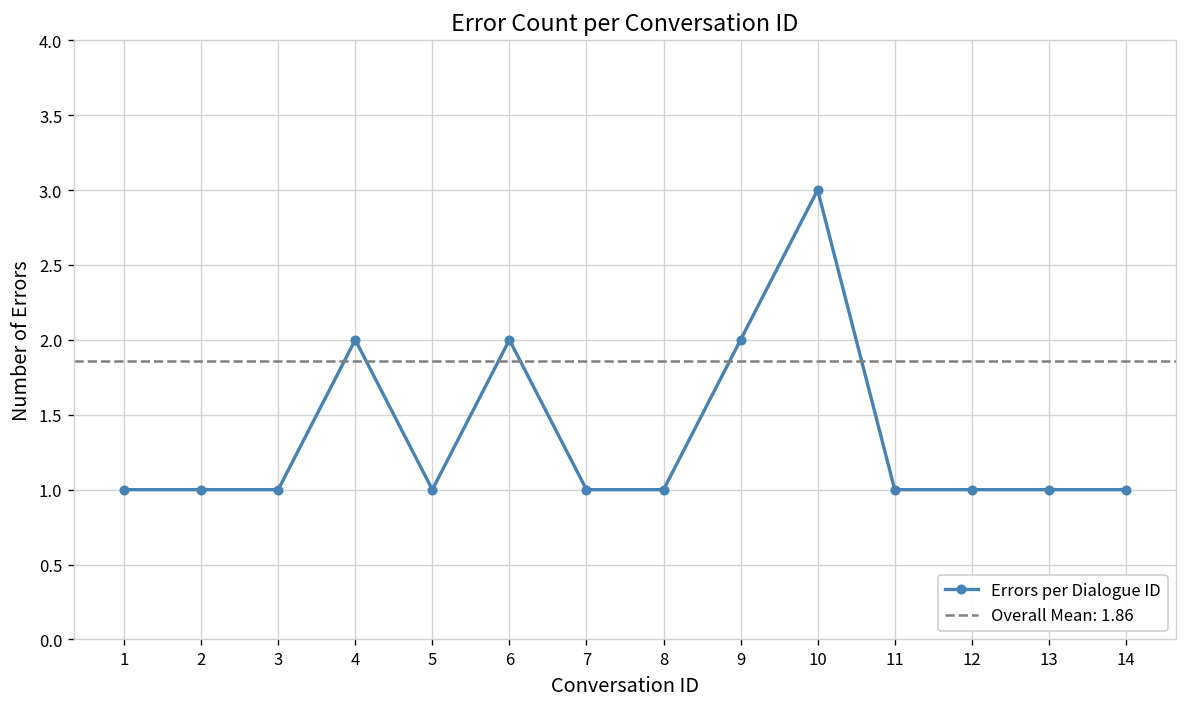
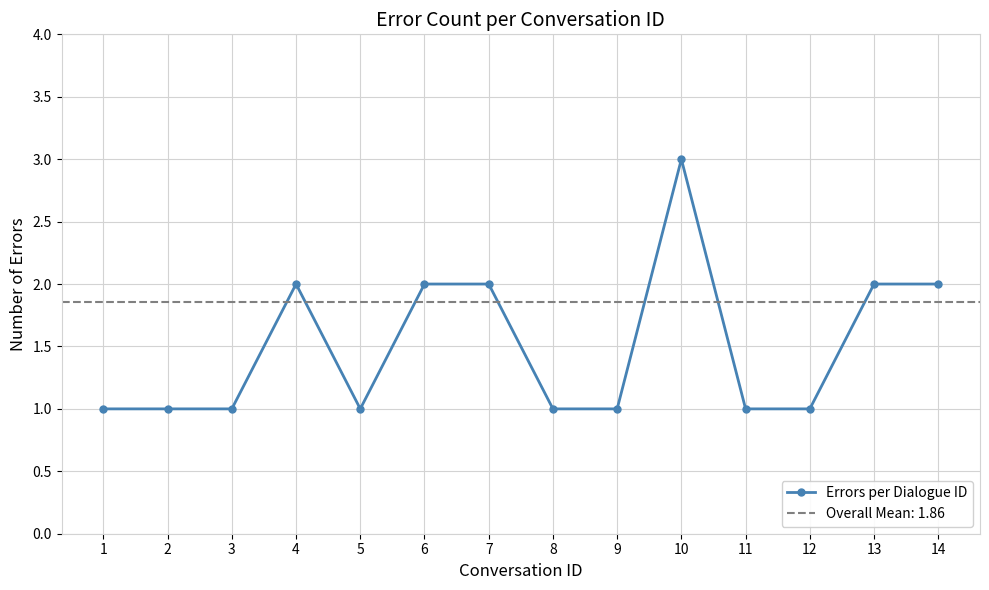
  {
    "1": 1,
    "2": 1,
    "3": 1,
    "4": 2,
    "5": 1,
    "6": 2,
-   "7": 1,
+   "7": 2,
    "8": 1,
-   "9": 2,
+   "9": 1,
    "10": 3,
    "11": 1,
    "12": 1,
-   "13": 1,
-   "14": 1
+   "13": 2,
+   "14": 2
  }
